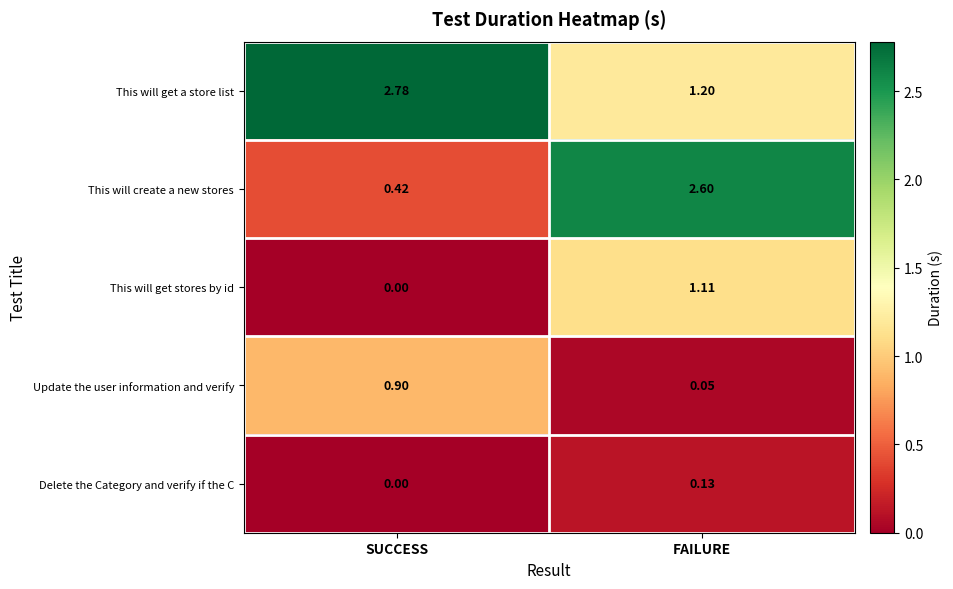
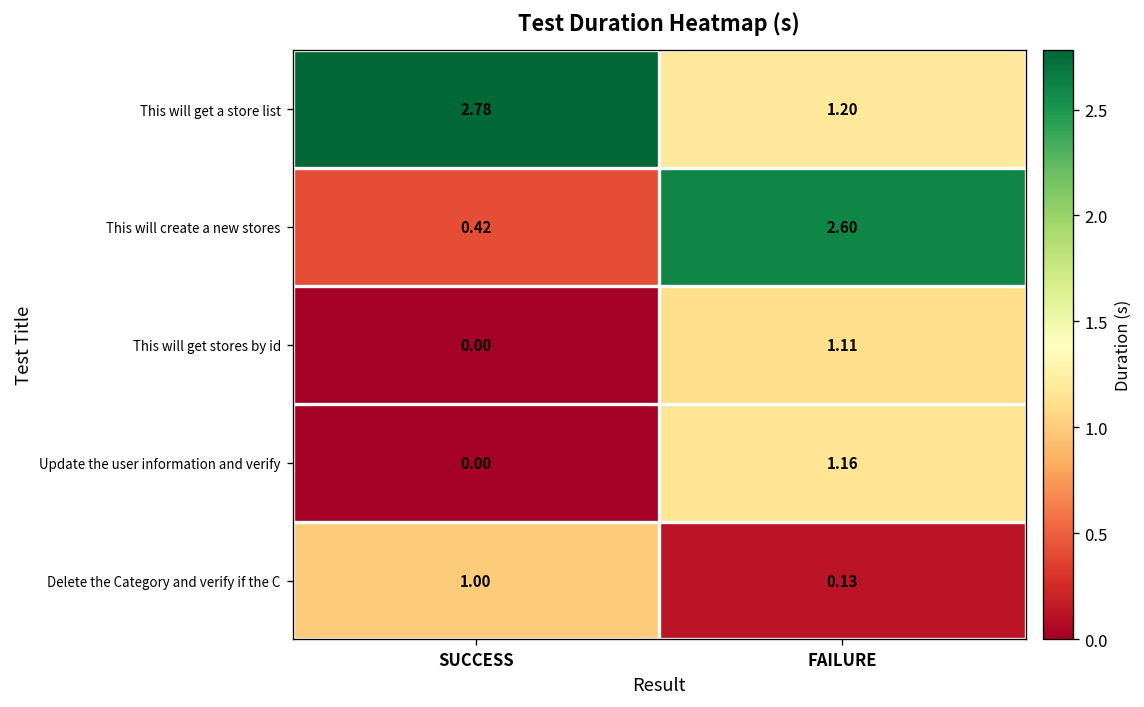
  {
    "This will get a store list": {
      "SUCCESS": 2.78,
      "FAILURE": 1.20
    },
    "This will create a new stores": {
      "SUCCESS": 0.42,
      "FAILURE": 2.60
    },
    "This will get stores by id": {
      "SUCCESS": 0.00,
      "FAILURE": 1.11
    },
    "Update the user information and verify": {
-     "SUCCESS": 0.90,
-     "FAILURE": 0.05
+     "SUCCESS": 0.00,
+     "FAILURE": 1.16
    },
    "Delete the Category and verify if the C": {
-     "SUCCESS": 0.00,
+     "SUCCESS": 1.00,
      "FAILURE": 0.13
    }
  }
